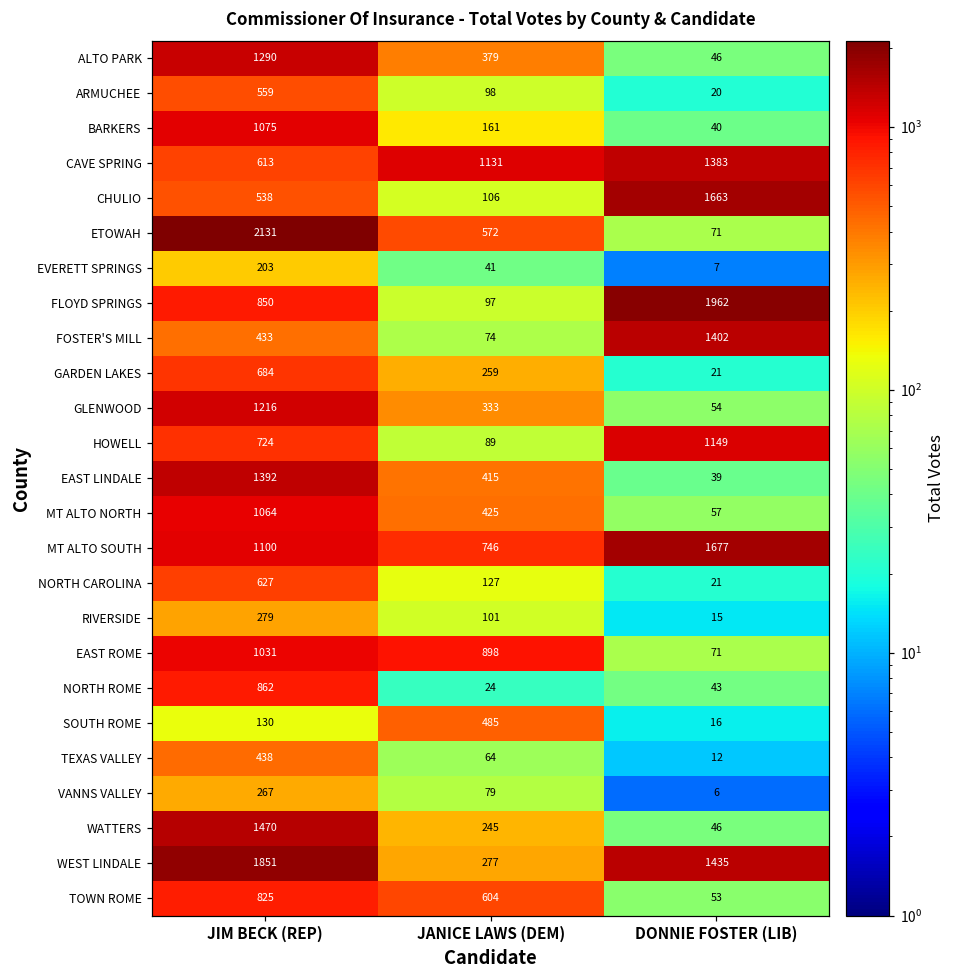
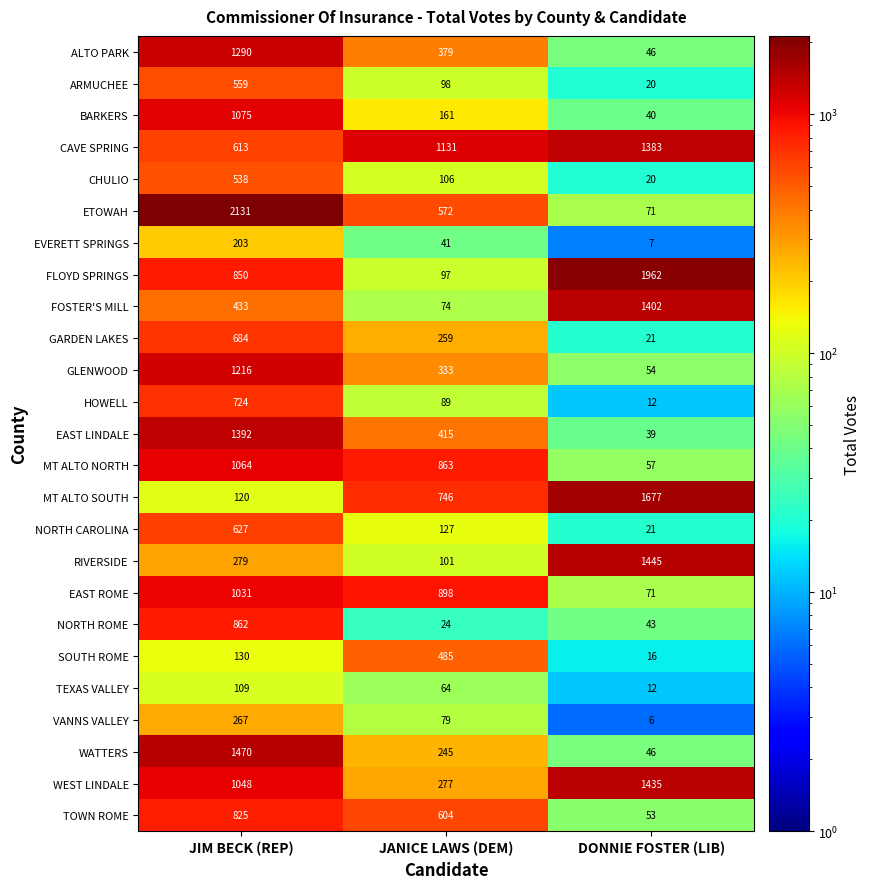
  {
    "ALTO PARK": {
      "JIM BECK (REP)": 1290,
      "JANICE LAWS (DEM)": 379,
      "DONNIE FOSTER (LIB)": 46
    },
    "ARMUCHEE": {
      "JIM BECK (REP)": 559,
      "JANICE LAWS (DEM)": 98,
      "DONNIE FOSTER (LIB)": 20
    },
    "BARKERS": {
      "JIM BECK (REP)": 1075,
      "JANICE LAWS (DEM)": 161,
      "DONNIE FOSTER (LIB)": 40
    },
    "CAVE SPRING": {
      "JIM BECK (REP)": 613,
      "JANICE LAWS (DEM)": 1131,
      "DONNIE FOSTER (LIB)": 1383
    },
    "CHULIO": {
      "JIM BECK (REP)": 538,
      "JANICE LAWS (DEM)": 106,
-     "DONNIE FOSTER (LIB)": 1663
+     "DONNIE FOSTER (LIB)": 20
    },
    "ETOWAH": {
      "JIM BECK (REP)": 2131,
      "JANICE LAWS (DEM)": 572,
      "DONNIE FOSTER (LIB)": 71
    },
    "EVERETT SPRINGS": {
      "JIM BECK (REP)": 203,
      "JANICE LAWS (DEM)": 41,
      "DONNIE FOSTER (LIB)": 7
    },
    "FLOYD SPRINGS": {
      "JIM BECK (REP)": 850,
      "JANICE LAWS (DEM)": 97,
      "DONNIE FOSTER (LIB)": 1962
    },
    "FOSTER'S MILL": {
      "JIM BECK (REP)": 433,
      "JANICE LAWS (DEM)": 74,
      "DONNIE FOSTER (LIB)": 1402
    },
    "GARDEN LAKES": {
      "JIM BECK (REP)": 684,
      "JANICE LAWS (DEM)": 259,
      "DONNIE FOSTER (LIB)": 21
    },
    "GLENWOOD": {
      "JIM BECK (REP)": 1216,
      "JANICE LAWS (DEM)": 333,
      "DONNIE FOSTER (LIB)": 54
    },
    "HOWELL": {
      "JIM BECK (REP)": 724,
      "JANICE LAWS (DEM)": 89,
-     "DONNIE FOSTER (LIB)": 1149
+     "DONNIE FOSTER (LIB)": 12
    },
    "EAST LINDALE": {
      "JIM BECK (REP)": 1392,
      "JANICE LAWS (DEM)": 415,
      "DONNIE FOSTER (LIB)": 39
    },
    "MT ALTO NORTH": {
      "JIM BECK (REP)": 1064,
-     "JANICE LAWS (DEM)": 425,
+     "JANICE LAWS (DEM)": 863,
      "DONNIE FOSTER (LIB)": 57
    },
    "MT ALTO SOUTH": {
-     "JIM BECK (REP)": 1100,
+     "JIM BECK (REP)": 120,
      "JANICE LAWS (DEM)": 746,
      "DONNIE FOSTER (LIB)": 1677
    },
    "NORTH CAROLINA": {
      "JIM BECK (REP)": 627,
      "JANICE LAWS (DEM)": 127,
      "DONNIE FOSTER (LIB)": 21
    },
    "RIVERSIDE": {
      "JIM BECK (REP)": 279,
      "JANICE LAWS (DEM)": 101,
-     "DONNIE FOSTER (LIB)": 15
+     "DONNIE FOSTER (LIB)": 1445
    },
    "EAST ROME": {
      "JIM BECK (REP)": 1031,
      "JANICE LAWS (DEM)": 898,
      "DONNIE FOSTER (LIB)": 71
    },
    "NORTH ROME": {
      "JIM BECK (REP)": 862,
      "JANICE LAWS (DEM)": 24,
      "DONNIE FOSTER (LIB)": 43
    },
    "SOUTH ROME": {
      "JIM BECK (REP)": 130,
      "JANICE LAWS (DEM)": 485,
      "DONNIE FOSTER (LIB)": 16
    },
    "TEXAS VALLEY": {
-     "JIM BECK (REP)": 438,
+     "JIM BECK (REP)": 109,
      "JANICE LAWS (DEM)": 64,
      "DONNIE FOSTER (LIB)": 12
    },
    "VANNS VALLEY": {
      "JIM BECK (REP)": 267,
      "JANICE LAWS (DEM)": 79,
      "DONNIE FOSTER (LIB)": 6
    },
    "WATTERS": {
      "JIM BECK (REP)": 1470,
      "JANICE LAWS (DEM)": 245,
      "DONNIE FOSTER (LIB)": 46
    },
    "WEST LINDALE": {
-     "JIM BECK (REP)": 1851,
+     "JIM BECK (REP)": 1048,
      "JANICE LAWS (DEM)": 277,
      "DONNIE FOSTER (LIB)": 1435
    },
    "TOWN ROME": {
      "JIM BECK (REP)": 825,
      "JANICE LAWS (DEM)": 604,
      "DONNIE FOSTER (LIB)": 53
    }
  }
